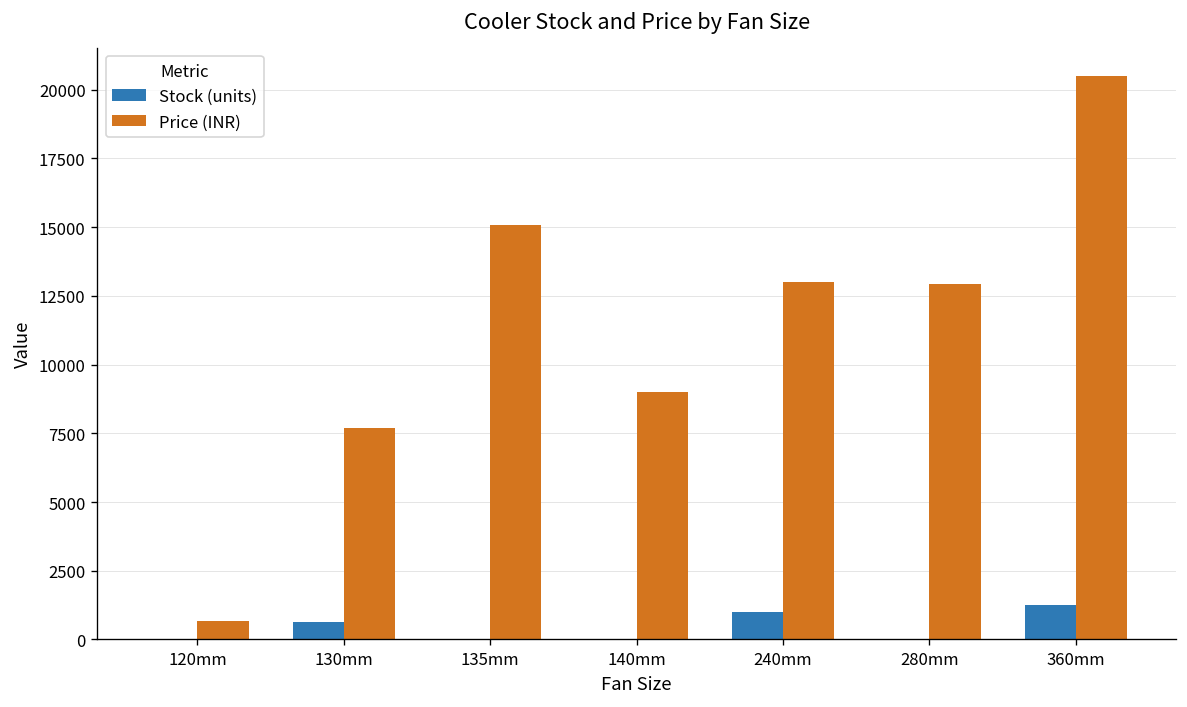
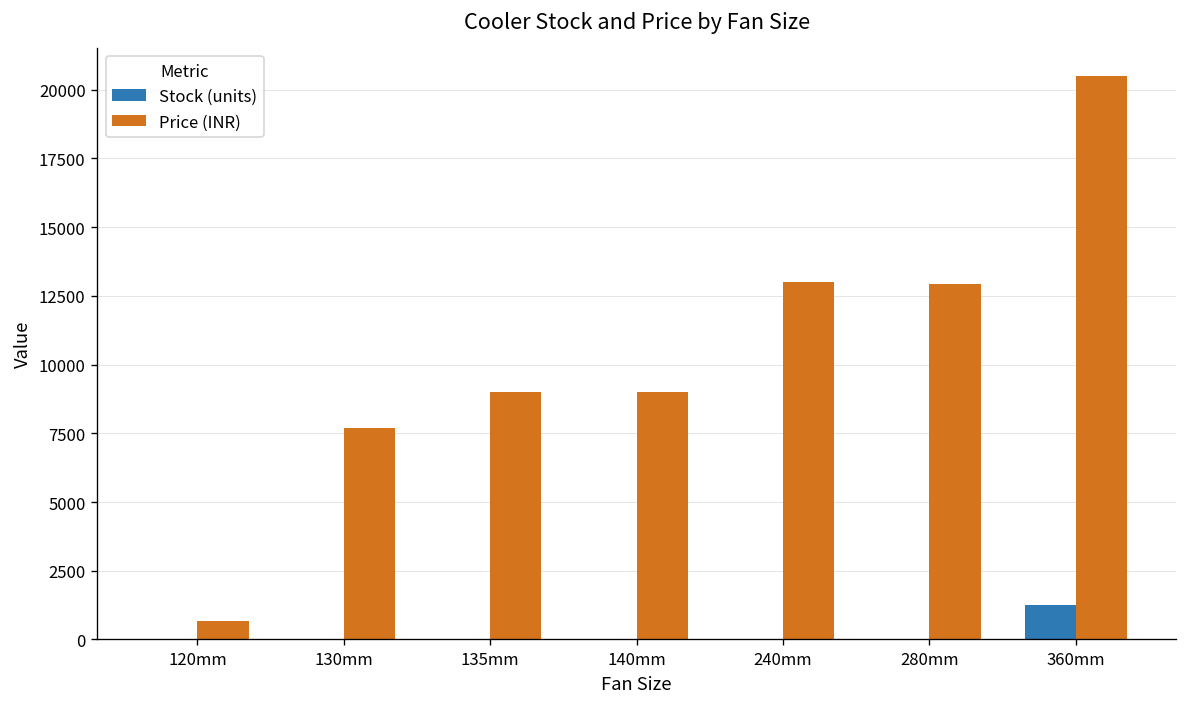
  {
    "Stock (units)": {
-     "130mm": 600,
-     "240mm": 1000,
+     "130mm": 0,
+     "240mm": 0,
      "360mm": 1300
    },
    "Price (INR)": {
      "120mm": 700,
      "130mm": 7700,
-     "135mm": 15100,
+     "135mm": 9000,
      "140mm": 9000,
      "240mm": 13000,
      "280mm": 12900,
      "360mm": 20500
    }
  }
